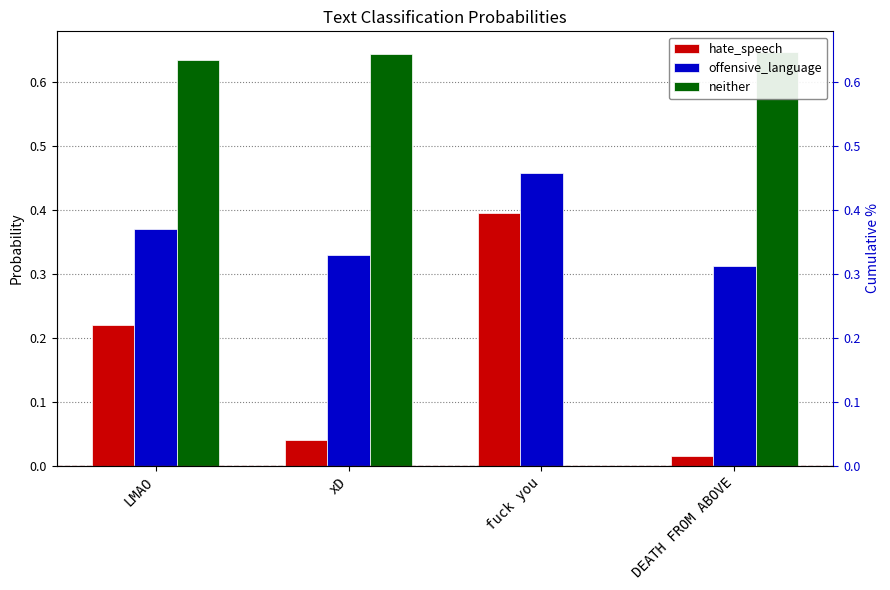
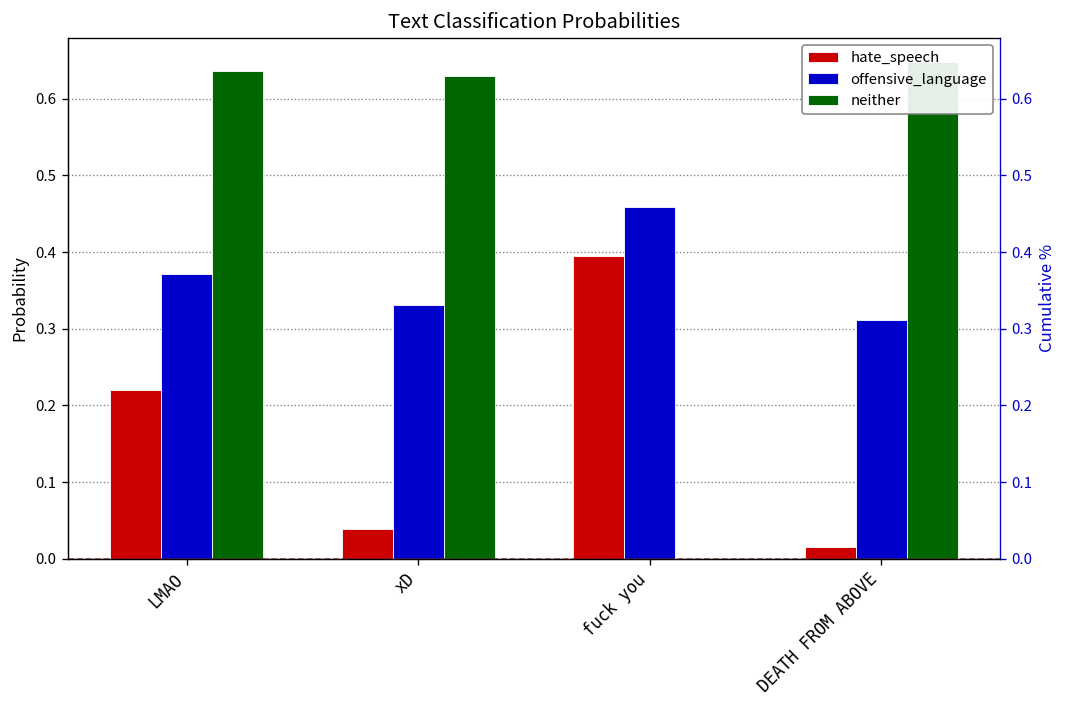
  {
    "hate_speech": {
      "LMAO": 0.22,
      "xD": 0.04,
      "fuck you": 0.40,
      "DEATH FROM ABOVE": 0.02
    },
    "offensive_language": {
      "LMAO": 0.37,
      "xD": 0.33,
      "fuck you": 0.46,
      "DEATH FROM ABOVE": 0.31
    },
    "neither": {
      "LMAO": 0.64,
-     "xD": 0.64
+     "xD": 0.63
    }
  }
